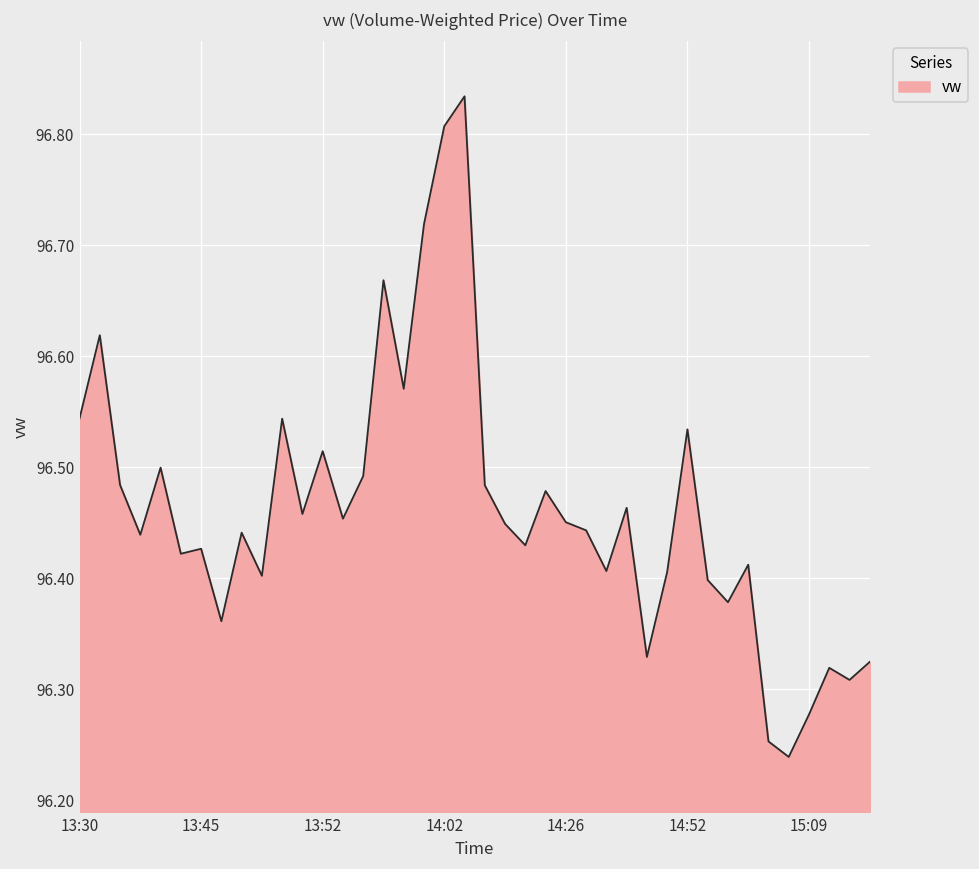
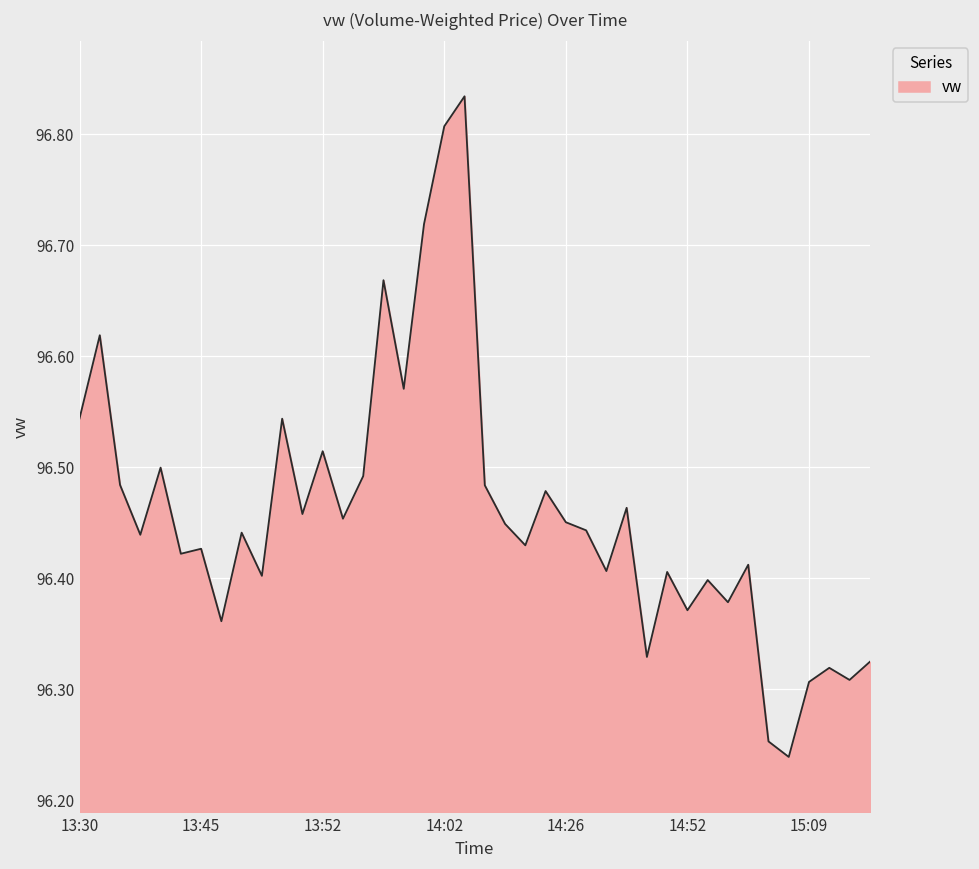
  {
    "13:30": 96.544,
    "13:45": 96.426,
    "13:52": 96.514,
    "14:02": 96.807,
    "14:26": 96.450,
-   "14:52": 96.534,
-   "15:09": 96.277
+   "14:52": 96.371,
+   "15:09": 96.306
  }
